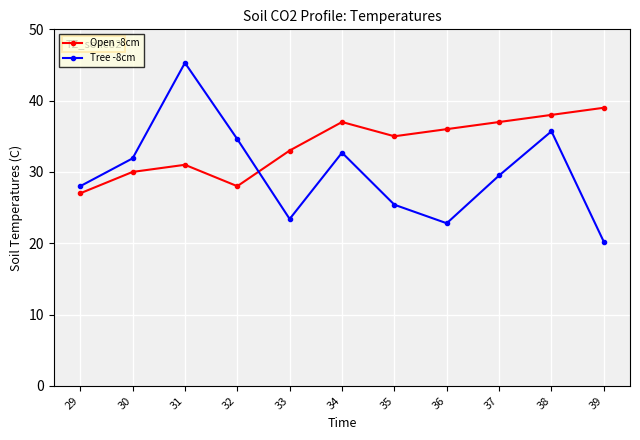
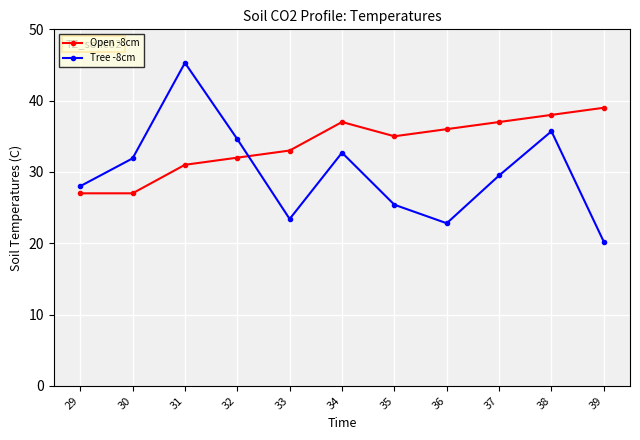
  {
    "Open -8cm": {
      "29": 27,
-     "30": 30,
+     "30": 27,
      "31": 31,
-     "32": 28,
+     "32": 32,
      "33": 33,
      "34": 37,
      "35": 35,
      "36": 36,
      "37": 37,
      "38": 38,
      "39": 39
    },
    "Tree -8cm": {
      "29": 28,
      "30": 32,
      "31": 45,
      "32": 35,
      "33": 23,
      "34": 33,
      "35": 25,
      "36": 23,
      "37": 30,
      "38": 36,
      "39": 20
    }
  }
